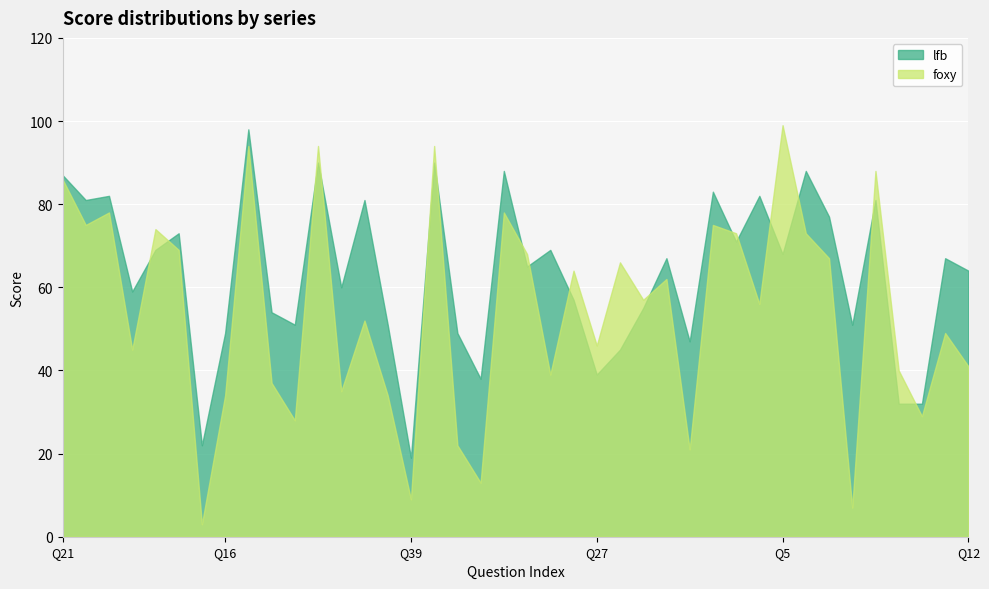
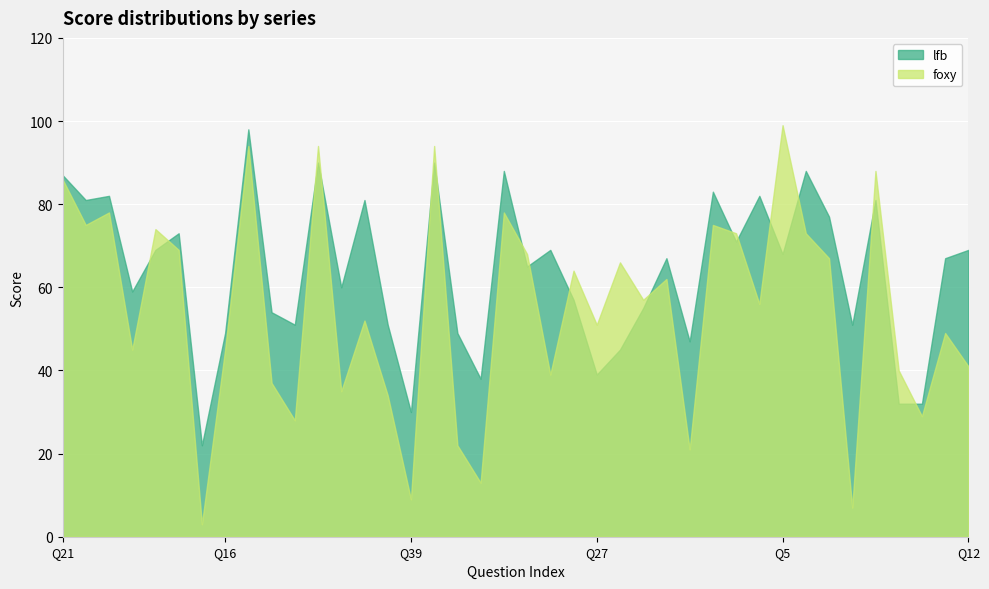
  {
    "lfb": {
      "Q21": 87,
      "Q16": 49,
-     "Q39": 19,
+     "Q39": 30,
      "Q27": 39,
      "Q5": 68,
-     "Q12": 64
+     "Q12": 69
    },
    "foxy": {
      "Q21": 86,
-     "Q16": 34,
+     "Q16": 45,
      "Q39": 9,
-     "Q27": 46,
+     "Q27": 51,
      "Q5": 99,
      "Q12": 41
    }
  }
